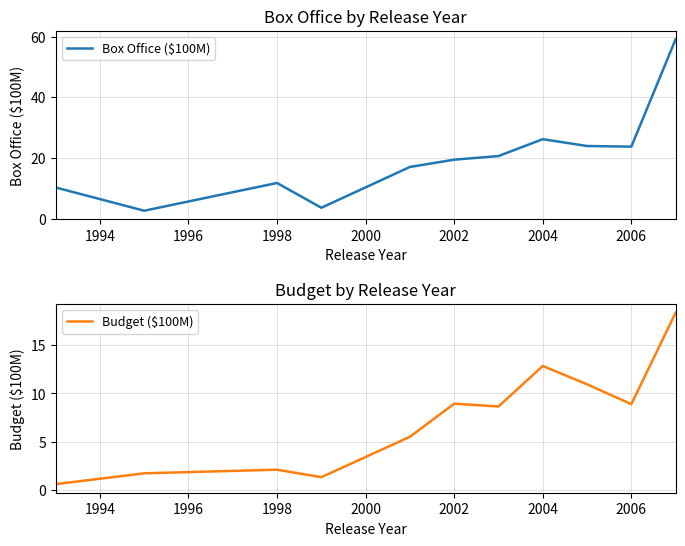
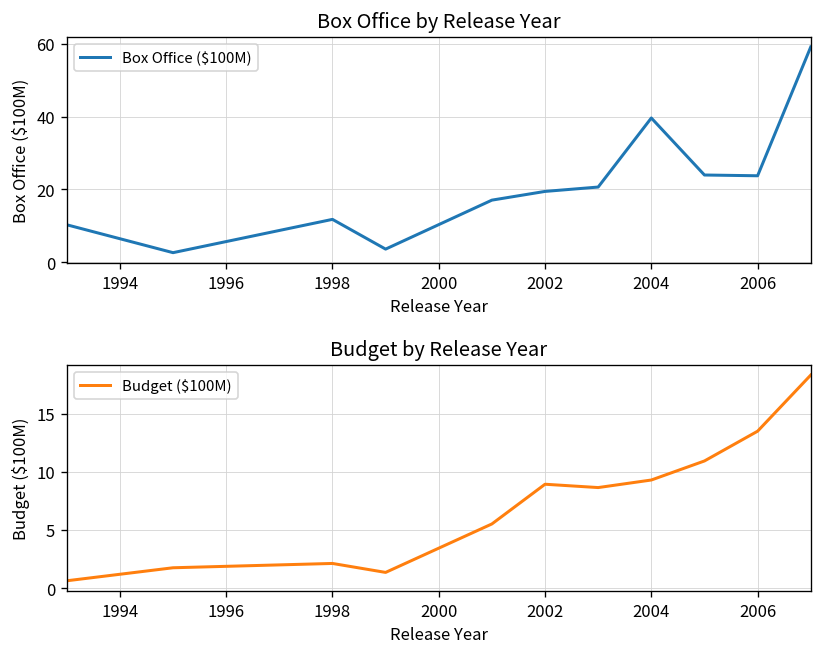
  {
    "Box Office by Release Year": {
      "1998": 12,
      "2002": 19,
-     "2004": 26,
+     "2004": 40,
      "2006": 24
    },
    "Budget by Release Year": {
      "1998": 2,
      "2002": 9,
-     "2004": 13,
-     "2006": 9
+     "2004": 9,
+     "2006": 14
    }
  }
